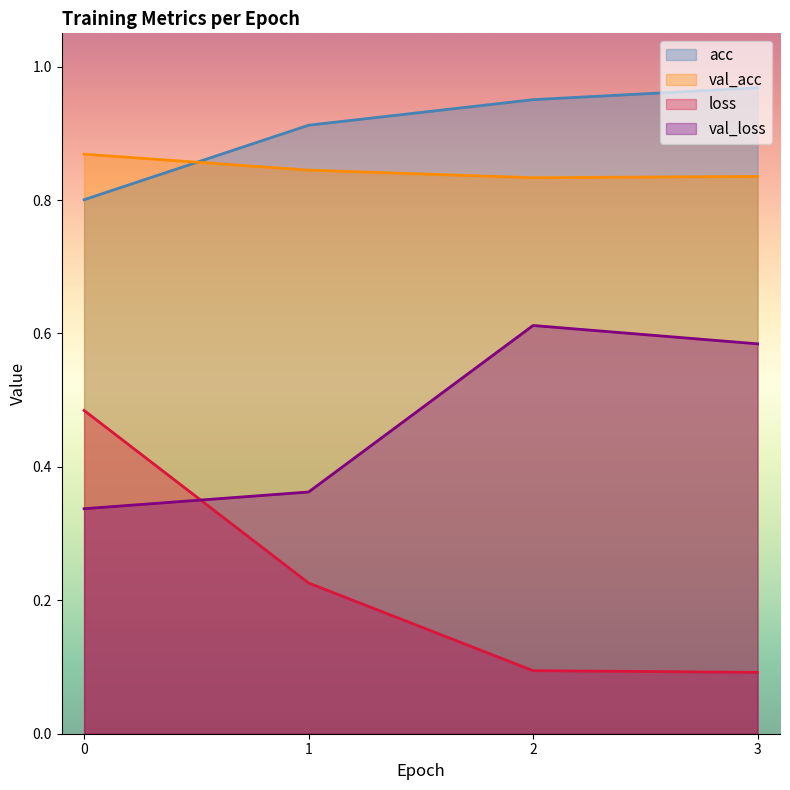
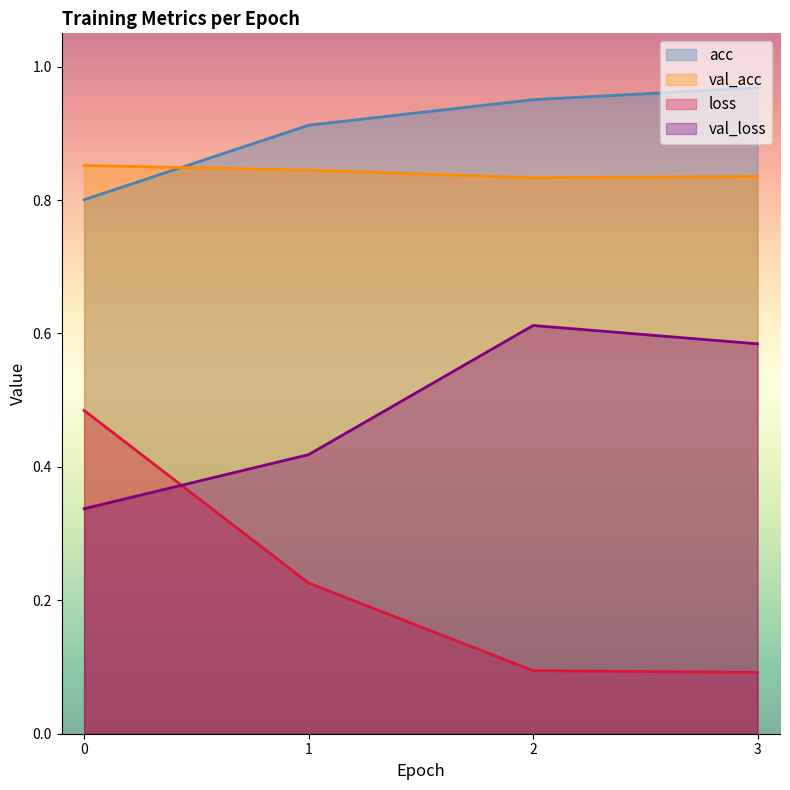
  {
    "acc": {
      "0": 0.80,
      "1": 0.91,
      "2": 0.95
    },
    "val_acc": {
-     "0": 0.87,
+     "0": 0.85,
      "1": 0.84,
      "2": 0.83,
      "3": 0.84
    },
    "loss": {
      "0": 0.48,
      "1": 0.23,
      "2": 0.09,
      "3": 0.09
    },
    "val_loss": {
      "0": 0.34,
-     "1": 0.36,
+     "1": 0.42,
      "2": 0.61,
      "3": 0.58
    }
  }
